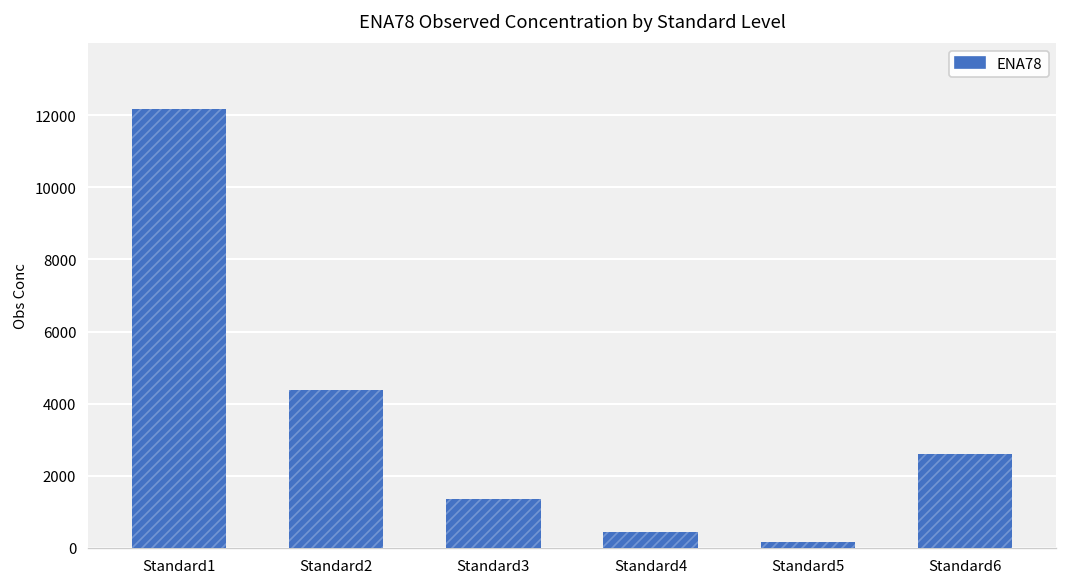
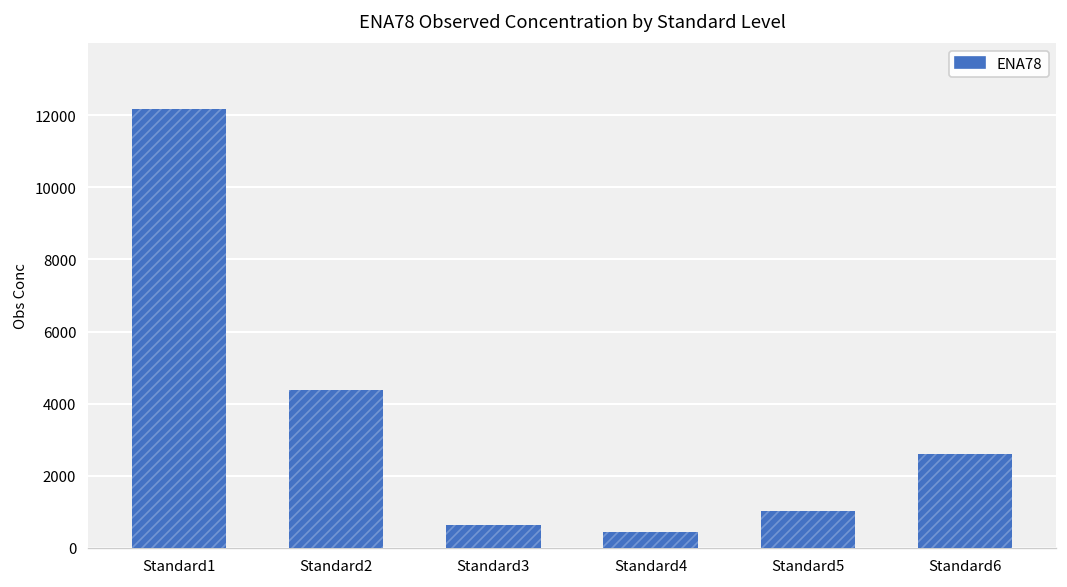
  {
    "Standard1": 12200,
    "Standard2": 4400,
-   "Standard3": 1400,
+   "Standard3": 600,
    "Standard4": 400,
-   "Standard5": 200,
+   "Standard5": 1000,
    "Standard6": 2600
  }
